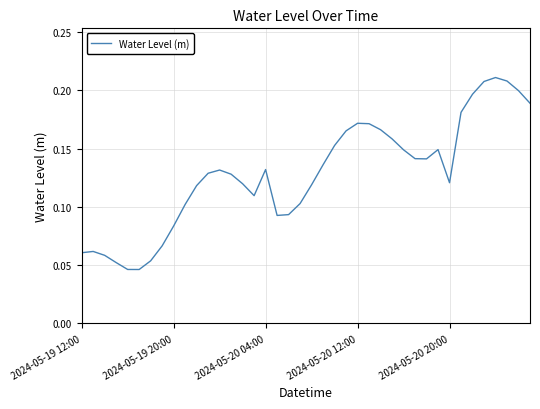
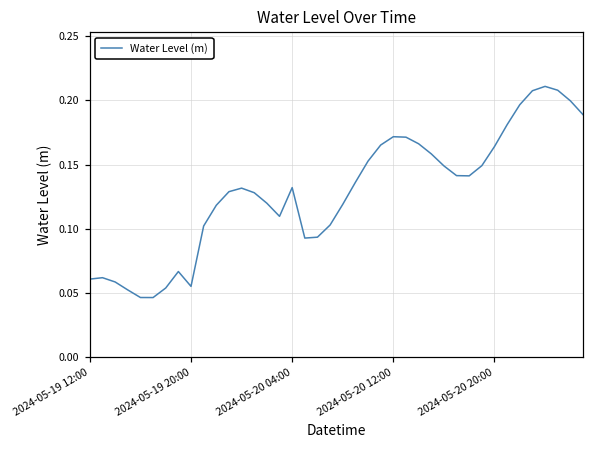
  {
    "2024-05-19 12:00": 0.061,
-   "2024-05-19 20:00": 0.084,
+   "2024-05-19 20:00": 0.055,
    "2024-05-20 04:00": 0.132,
    "2024-05-20 12:00": 0.172,
-   "2024-05-20 20:00": 0.121
+   "2024-05-20 20:00": 0.164
  }
